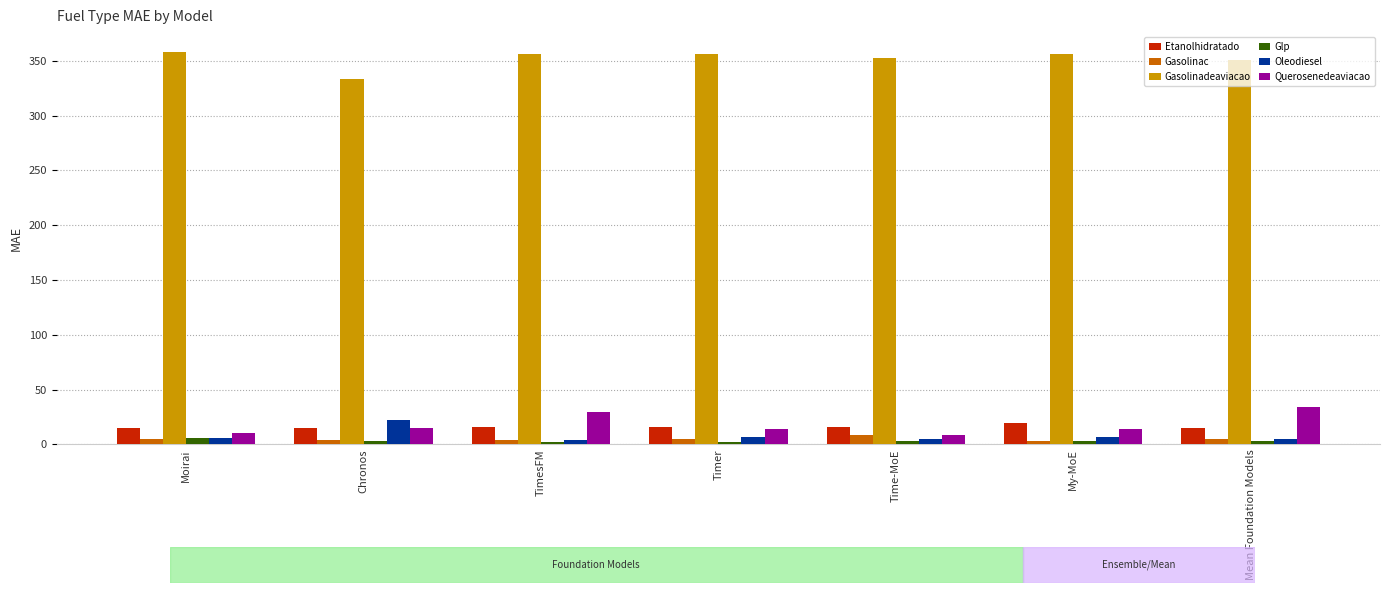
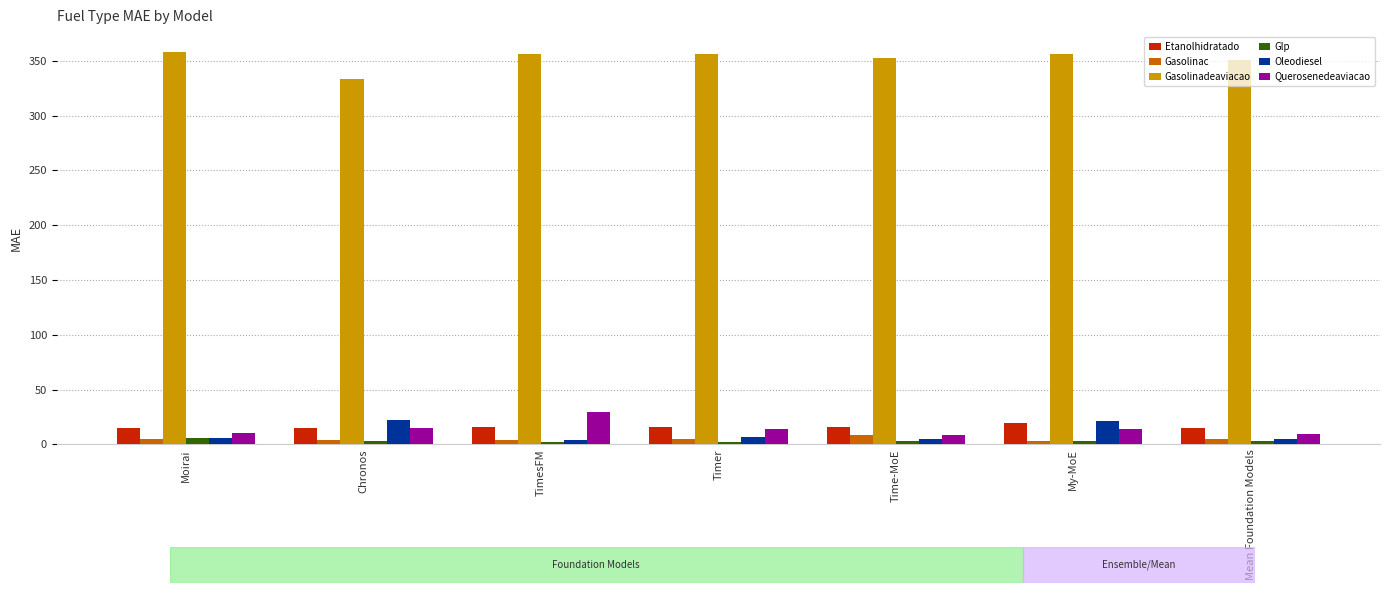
  {
    "Etanolhidratado": {
      "Moirai": 15,
      "Chronos": 15,
      "TimesFM": 16,
      "Timer": 16,
      "Time-MoE": 16,
      "My-MoE": 19,
      "Mean Foundation Models": 15
    },
    "Glp": {
      "Moirai": 6,
      "Chronos": 3,
      "TimesFM": 2,
      "Timer": 2,
      "Time-MoE": 3,
      "My-MoE": 3,
      "Mean Foundation Models": 3
    },
    "Oleodiesel": {
      "Moirai": 6,
      "Chronos": 22,
      "TimesFM": 4,
      "Timer": 7,
      "Time-MoE": 5,
-     "My-MoE": 7,
+     "My-MoE": 22,
      "Mean Foundation Models": 5
    },
    "Querosenedeaviacao": {
      "Moirai": 10,
      "Chronos": 15,
      "TimesFM": 29,
      "Timer": 14,
      "Time-MoE": 8,
      "My-MoE": 14,
-     "Mean Foundation Models": 34
+     "Mean Foundation Models": 10
    }
  }
